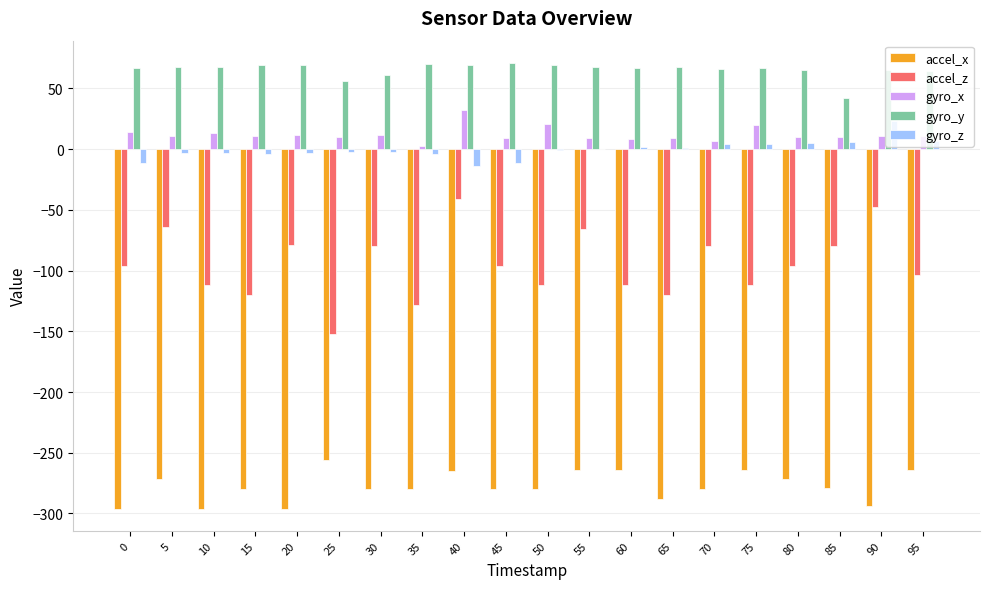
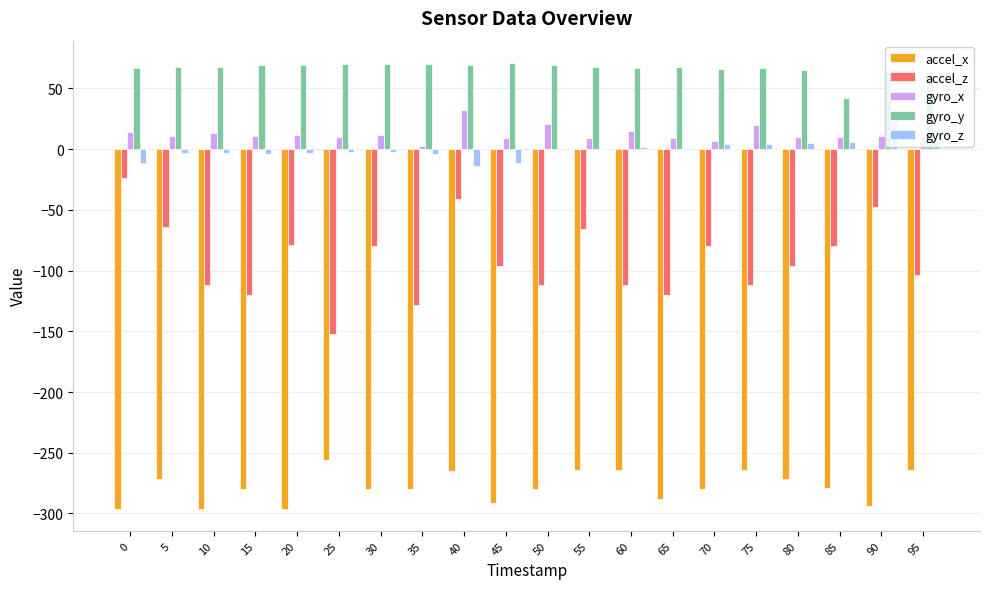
  {
    "accel_x": {
      "0": -296,
      "5": -272,
      "10": -296,
      "15": -280,
      "20": -296,
      "25": -256,
      "30": -280,
      "35": -280,
      "40": -265,
-     "45": -280,
+     "45": -291,
      "50": -280,
      "55": -264,
      "60": -264,
      "65": -288,
      "70": -280,
      "75": -264,
      "80": -272,
      "85": -279,
      "90": -294,
      "95": -264
    },
    "accel_z": {
-     "0": -96,
+     "0": -24,
      "5": -64,
      "10": -112,
      "15": -120,
      "20": -79,
      "25": -152,
      "30": -80,
      "35": -128,
      "40": -41,
      "45": -96,
      "50": -112,
      "55": -66,
      "60": -112,
      "65": -120,
      "70": -80,
      "75": -112,
      "80": -96,
      "85": -80,
      "90": -48,
      "95": -104
    },
    "gyro_x": {
      "0": 14,
      "5": 11,
      "10": 13,
      "15": 11,
      "20": 12,
      "25": 10,
      "30": 12,
      "35": 3,
      "40": 32,
      "45": 9,
      "50": 21,
      "55": 9,
-     "60": 8,
+     "60": 15,
      "65": 9,
      "70": 7,
      "75": 20,
      "80": 10,
      "85": 10,
      "90": 11
    },
    "gyro_y": {
      "0": 67,
      "5": 68,
      "10": 68,
      "15": 69,
      "20": 69,
-     "25": 56,
-     "30": 61,
+     "25": 70,
+     "30": 70,
      "35": 70,
      "40": 69,
      "45": 71,
      "50": 69,
      "55": 68,
      "60": 67,
      "65": 68,
      "70": 66,
      "75": 67,
      "80": 65,
      "85": 42
    },
    "gyro_z": {
      "0": -11,
      "5": -3,
      "10": -3,
      "15": -4,
      "20": -3,
      "35": -4,
      "40": -14,
      "45": -11,
      "55": 0,
      "70": 4,
      "75": 4,
      "80": 5,
      "85": 6
    }
  }
